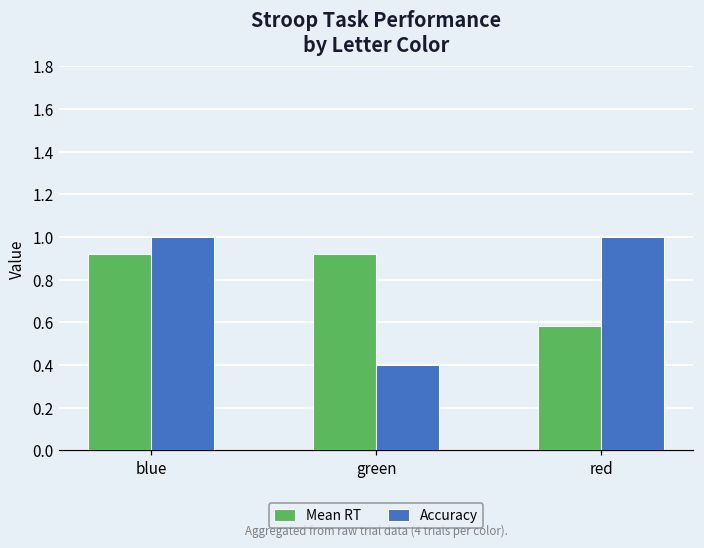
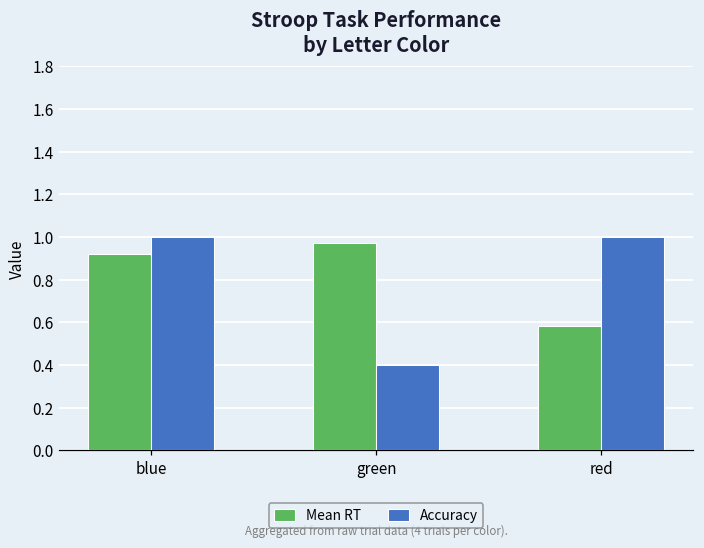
  {
    "Mean RT": {
      "blue": 0.92,
-     "green": 0.92,
+     "green": 0.97,
      "red": 0.58
    },
    "Accuracy": {
      "blue": 1.00,
      "green": 0.40,
      "red": 1.00
    }
  }
